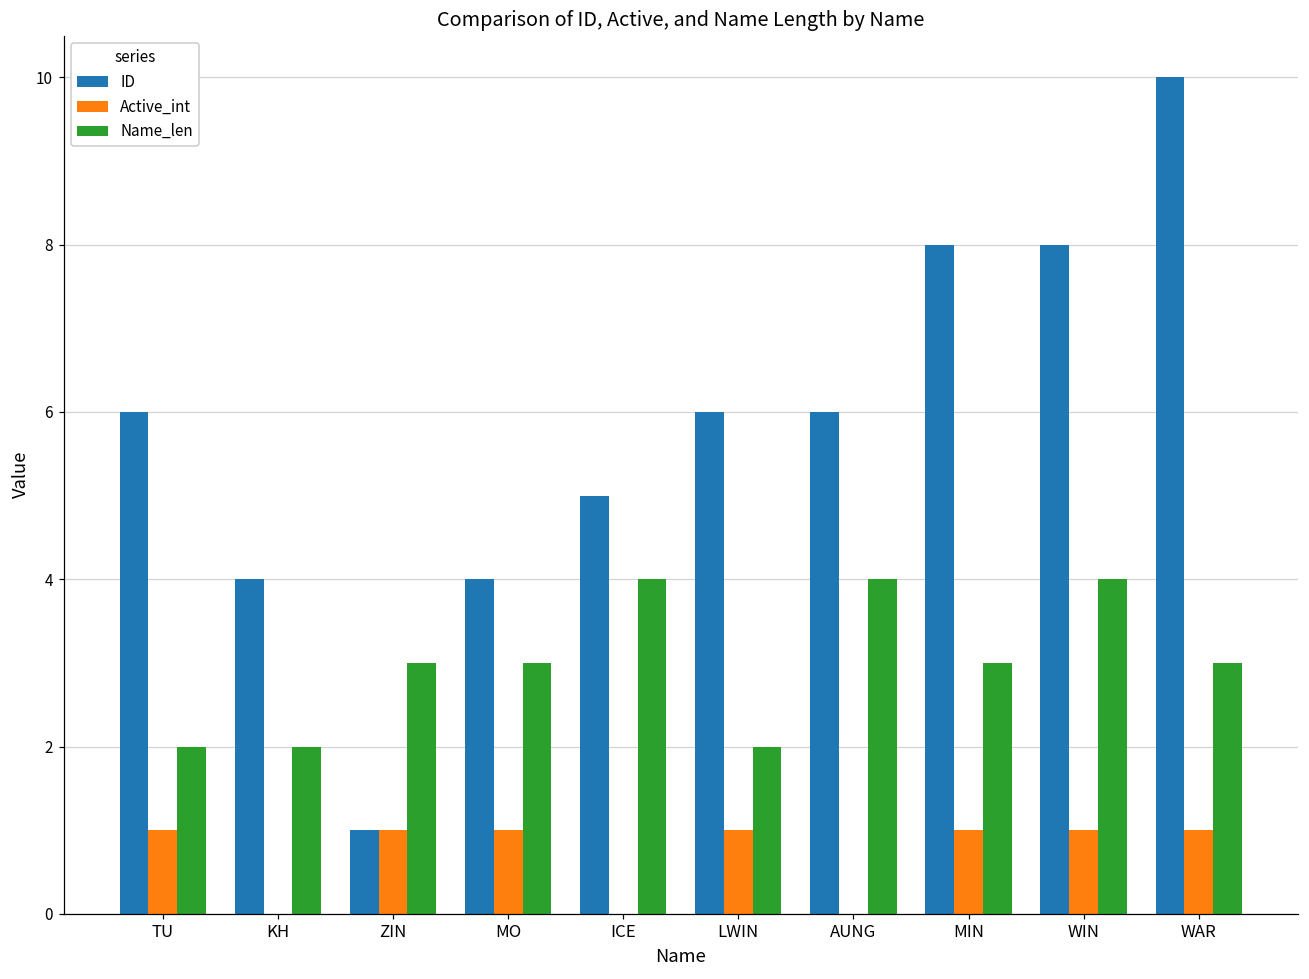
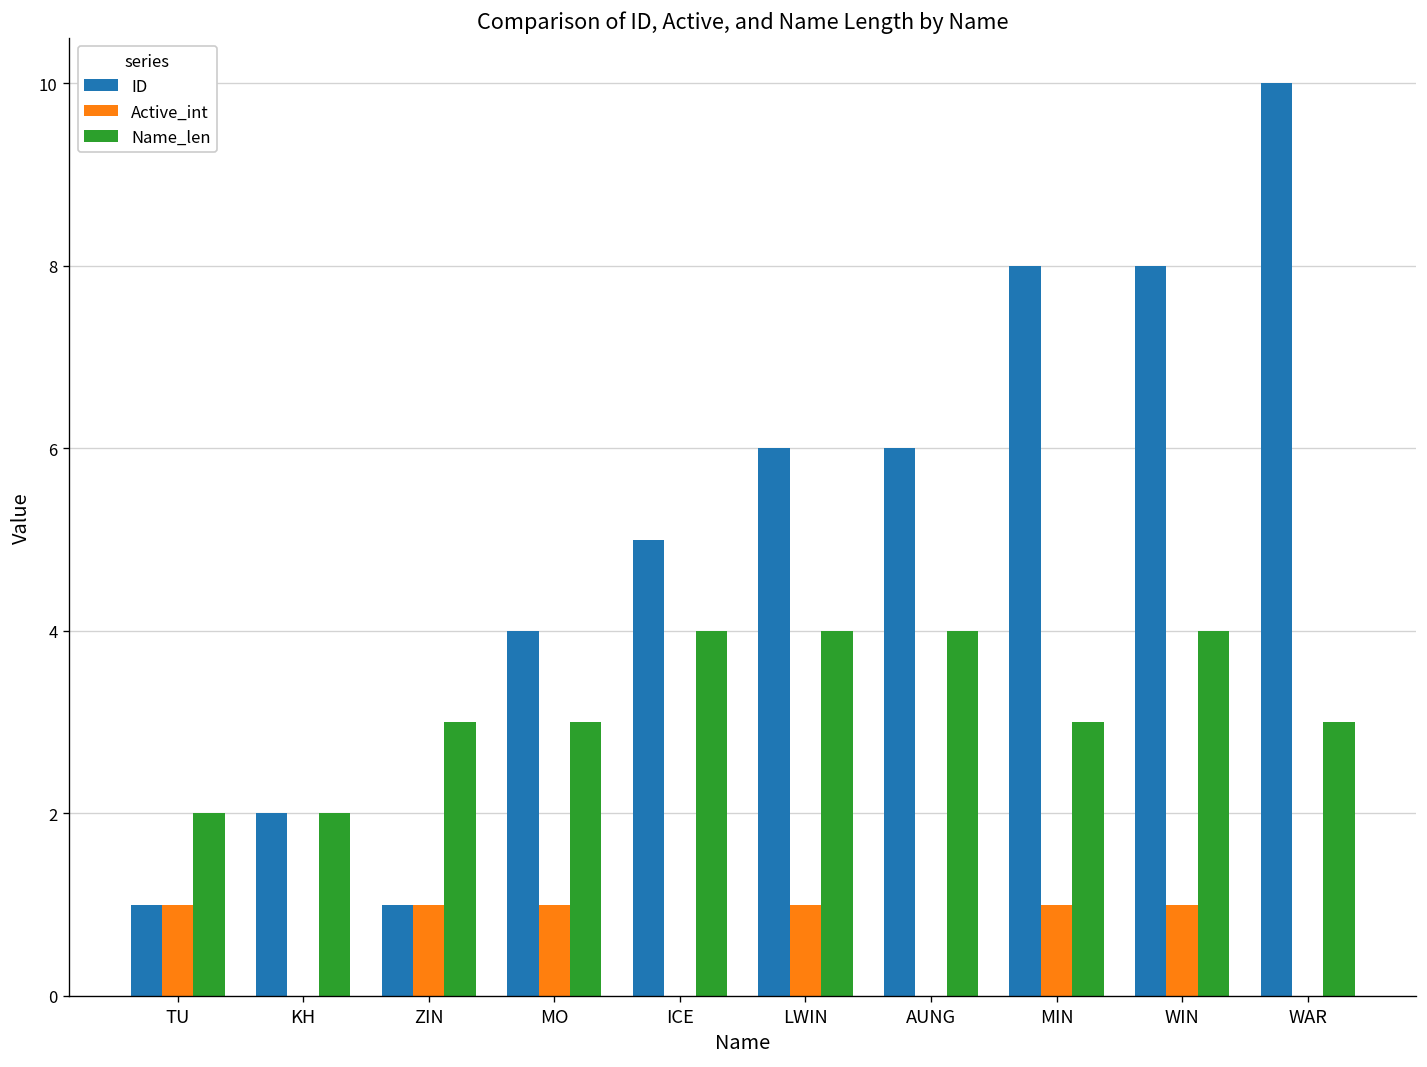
  {
    "ID": {
-     "TU": 6,
-     "KH": 4,
+     "TU": 1,
+     "KH": 2,
      "ZIN": 1,
      "MO": 4,
      "ICE": 5,
      "LWIN": 6,
      "AUNG": 6,
      "MIN": 8,
      "WIN": 8,
      "WAR": 10
    },
    "Active_int": {
      "TU": 1,
      "KH": 0,
      "ZIN": 1,
      "MO": 1,
      "ICE": 0,
      "LWIN": 1,
      "AUNG": 0,
      "MIN": 1,
      "WIN": 1,
-     "WAR": 1
+     "WAR": 0
    },
    "Name_len": {
      "TU": 2,
      "KH": 2,
      "ZIN": 3,
      "MO": 3,
      "ICE": 4,
-     "LWIN": 2,
+     "LWIN": 4,
      "AUNG": 4,
      "MIN": 3,
      "WIN": 4,
      "WAR": 3
    }
  }
